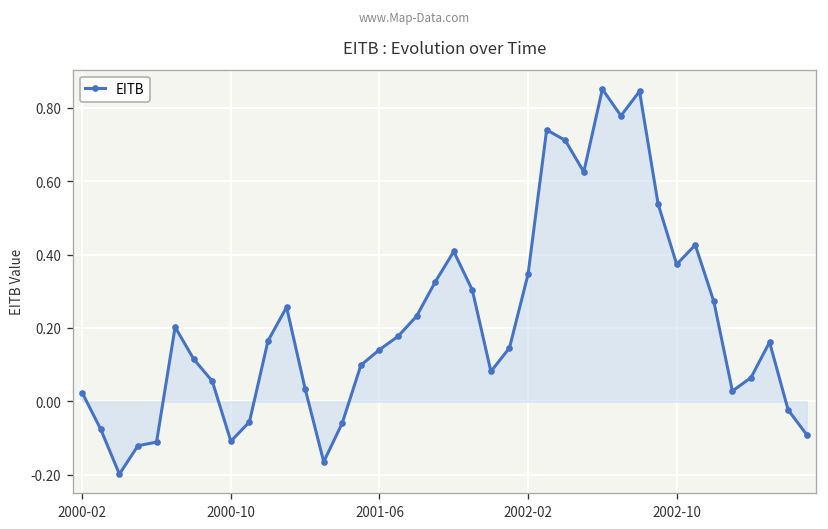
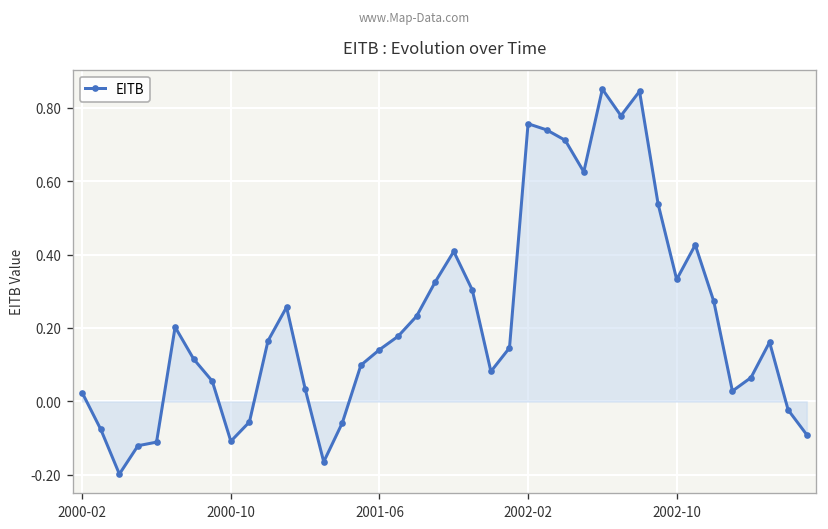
  {
    "EITB": {
      "2000-10": -0.11,
-     "2002-02": 0.35,
-     "2002-10": 0.37
+     "2002-02": 0.76,
+     "2002-10": 0.33
    }
  }
